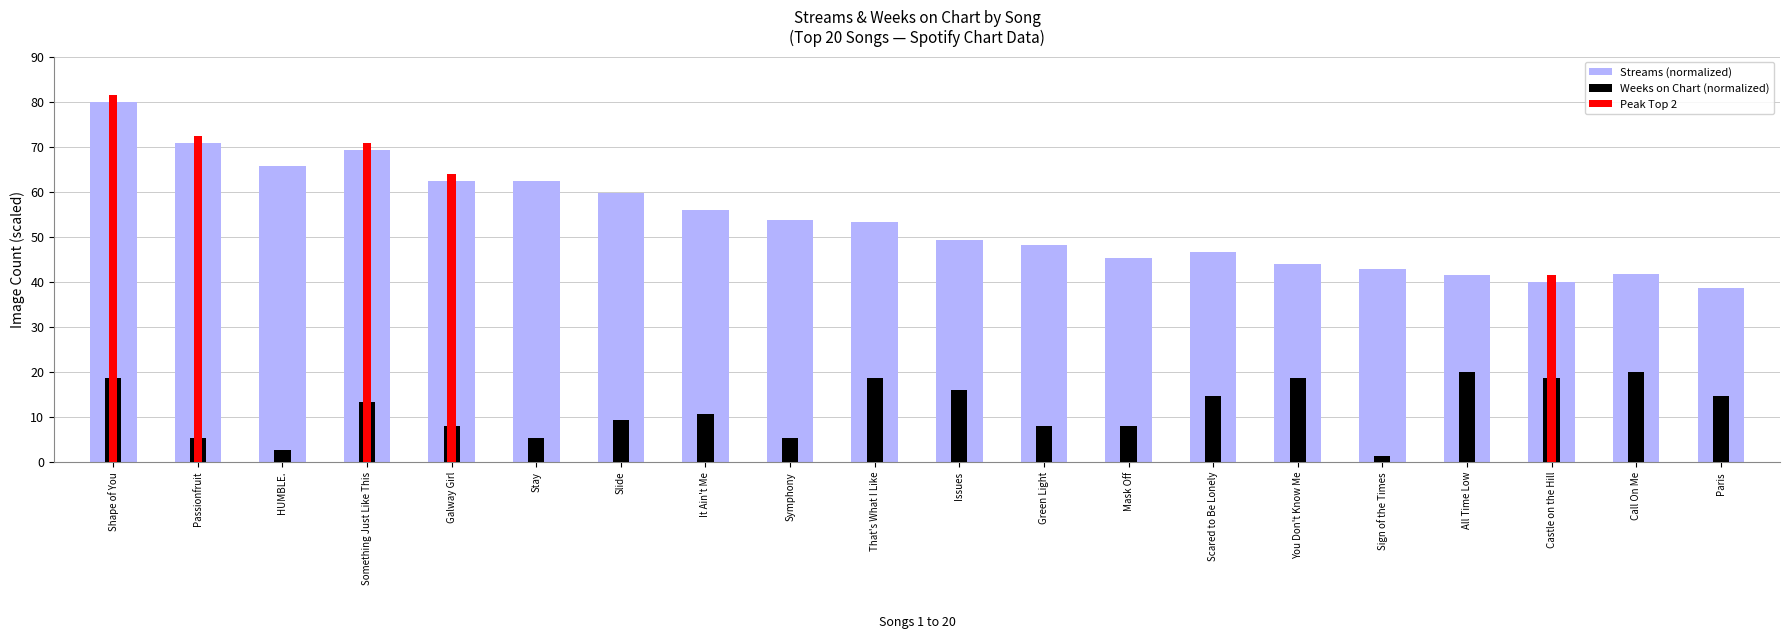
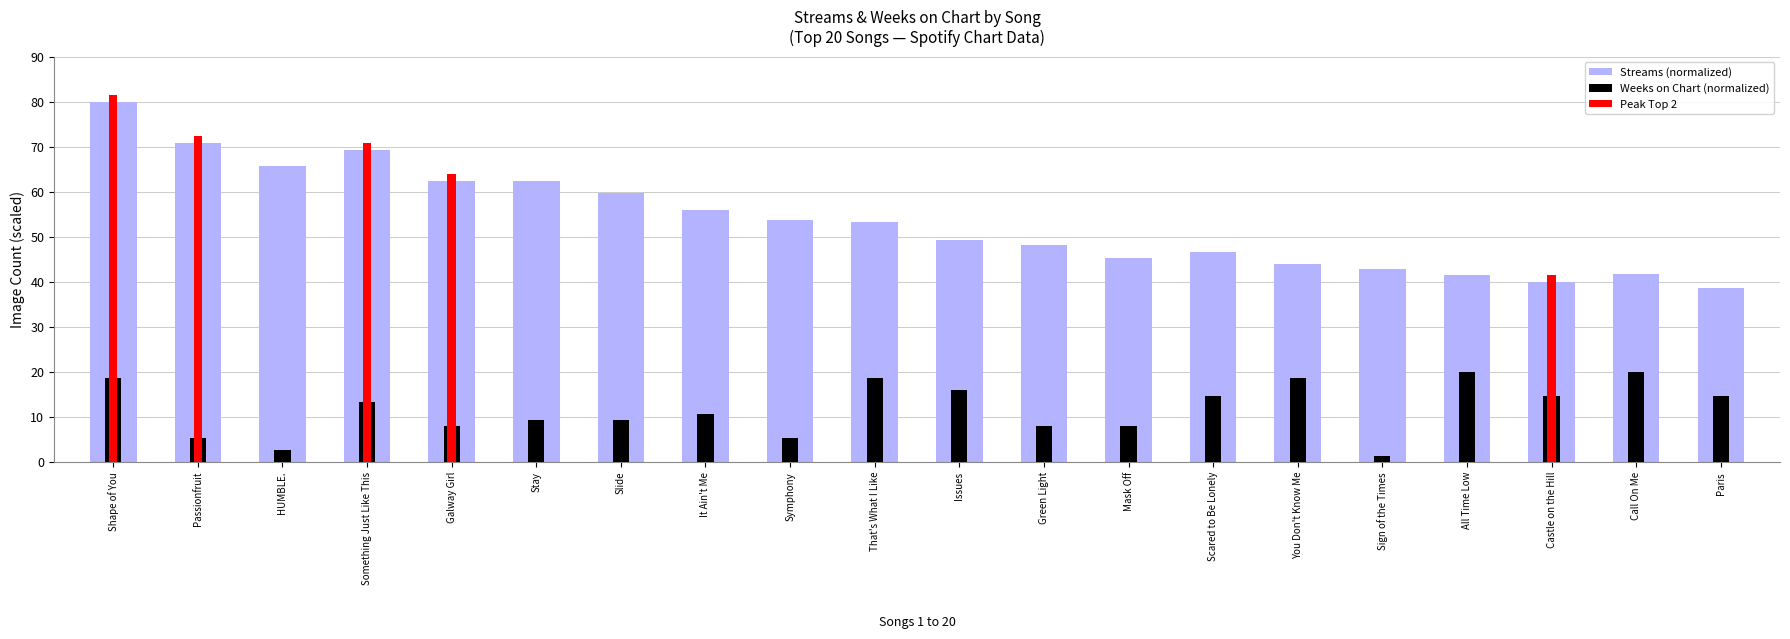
  {
    "Streams (normalized)": {
      "HUMBLE.": 66,
      "Stay": 62,
      "Slide": 60,
      "It Ain't Me": 56,
      "Symphony": 54,
      "That's What I Like": 53,
      "Issues": 49,
      "Green Light": 48,
      "Mask Off": 45,
      "Scared to Be Lonely": 47,
      "You Don't Know Me": 44,
      "Sign of the Times": 43,
      "All Time Low": 41,
      "Call On Me": 42,
      "Paris": 39
    },
    "Weeks on Chart (normalized)": {
-     "Stay": 5,
-     "Castle on the Hill": 19
+     "Stay": 9,
+     "Castle on the Hill": 15
    }
  }
